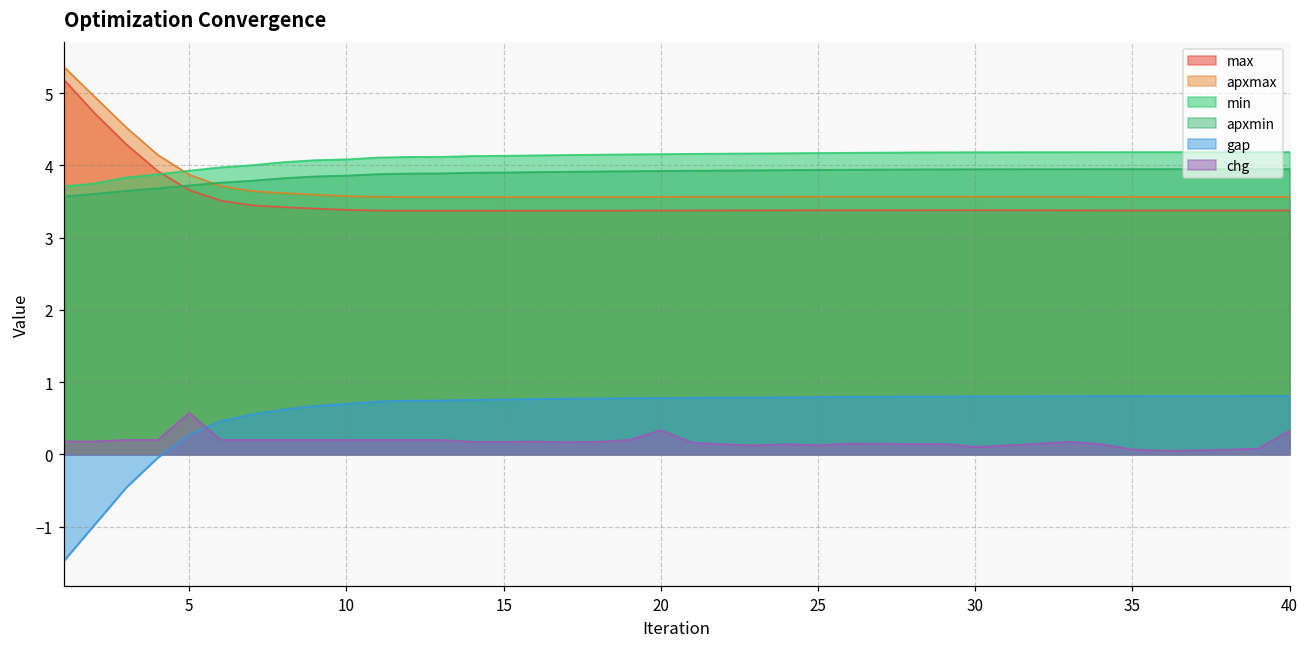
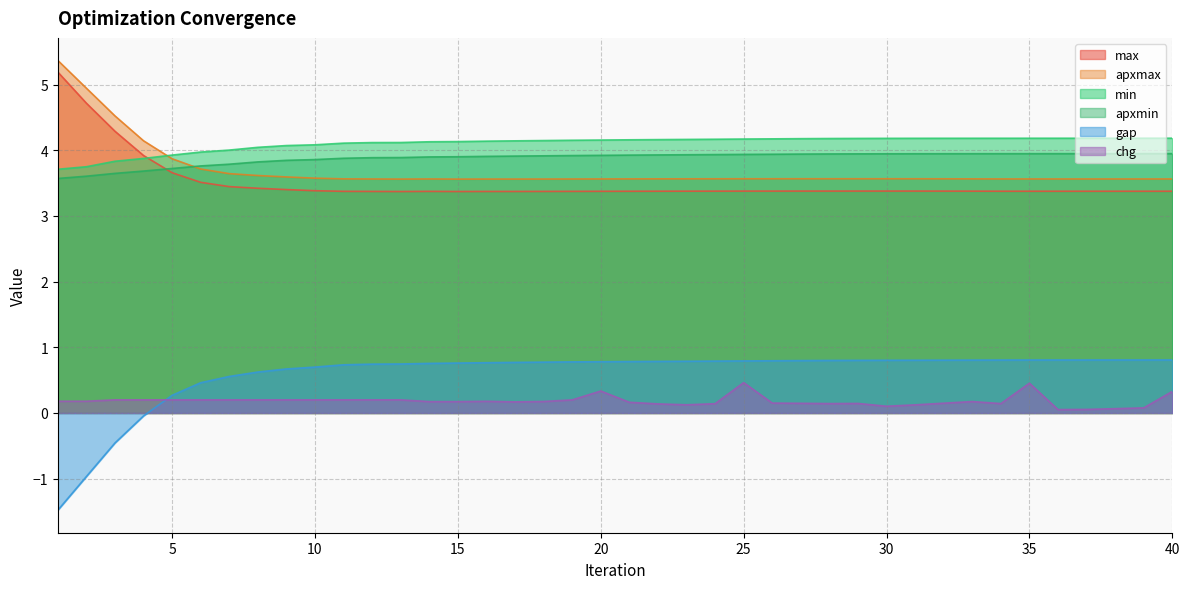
  {
    "chg": {
-     "5": 0.6,
+     "5": 0.2,
      "10": 0.2,
      "15": 0.2,
      "20": 0.3,
-     "25": 0.1,
+     "25": 0.5,
      "30": 0.1,
-     "35": 0.1,
+     "35": 0.5,
      "40": 0.3
    }
  }
